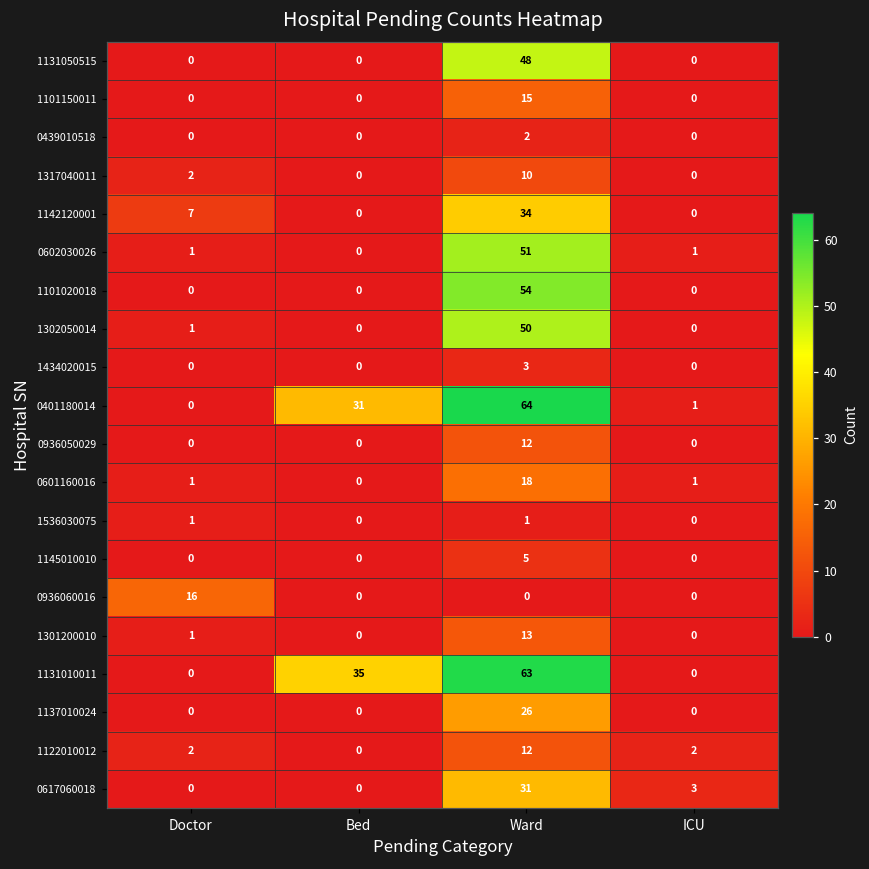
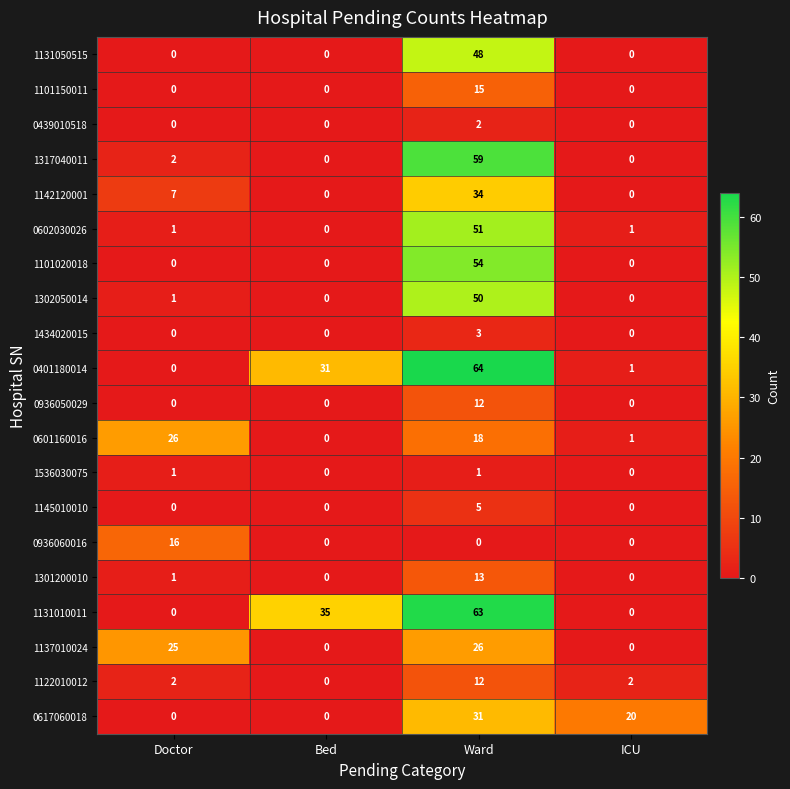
  {
    "1131050515": {
      "Doctor": 0,
      "Bed": 0,
      "Ward": 48,
      "ICU": 0
    },
    "1101150011": {
      "Doctor": 0,
      "Bed": 0,
      "Ward": 15,
      "ICU": 0
    },
    "0439010518": {
      "Doctor": 0,
      "Bed": 0,
      "Ward": 2,
      "ICU": 0
    },
    "1317040011": {
      "Doctor": 2,
      "Bed": 0,
-     "Ward": 10,
+     "Ward": 59,
      "ICU": 0
    },
    "1142120001": {
      "Doctor": 7,
      "Bed": 0,
      "Ward": 34,
      "ICU": 0
    },
    "0602030026": {
      "Doctor": 1,
      "Bed": 0,
      "Ward": 51,
      "ICU": 1
    },
    "1101020018": {
      "Doctor": 0,
      "Bed": 0,
      "Ward": 54,
      "ICU": 0
    },
    "1302050014": {
      "Doctor": 1,
      "Bed": 0,
      "Ward": 50,
      "ICU": 0
    },
    "1434020015": {
      "Doctor": 0,
      "Bed": 0,
      "Ward": 3,
      "ICU": 0
    },
    "0401180014": {
      "Doctor": 0,
      "Bed": 31,
      "Ward": 64,
      "ICU": 1
    },
    "0936050029": {
      "Doctor": 0,
      "Bed": 0,
      "Ward": 12,
      "ICU": 0
    },
    "0601160016": {
-     "Doctor": 1,
+     "Doctor": 26,
      "Bed": 0,
      "Ward": 18,
      "ICU": 1
    },
    "1536030075": {
      "Doctor": 1,
      "Bed": 0,
      "Ward": 1,
      "ICU": 0
    },
    "1145010010": {
      "Doctor": 0,
      "Bed": 0,
      "Ward": 5,
      "ICU": 0
    },
    "0936060016": {
      "Doctor": 16,
      "Bed": 0,
      "Ward": 0,
      "ICU": 0
    },
    "1301200010": {
      "Doctor": 1,
      "Bed": 0,
      "Ward": 13,
      "ICU": 0
    },
    "1131010011": {
      "Doctor": 0,
      "Bed": 35,
      "Ward": 63,
      "ICU": 0
    },
    "1137010024": {
-     "Doctor": 0,
+     "Doctor": 25,
      "Bed": 0,
      "Ward": 26,
      "ICU": 0
    },
    "1122010012": {
      "Doctor": 2,
      "Bed": 0,
      "Ward": 12,
      "ICU": 2
    },
    "0617060018": {
      "Doctor": 0,
      "Bed": 0,
      "Ward": 31,
-     "ICU": 3
+     "ICU": 20
    }
  }
